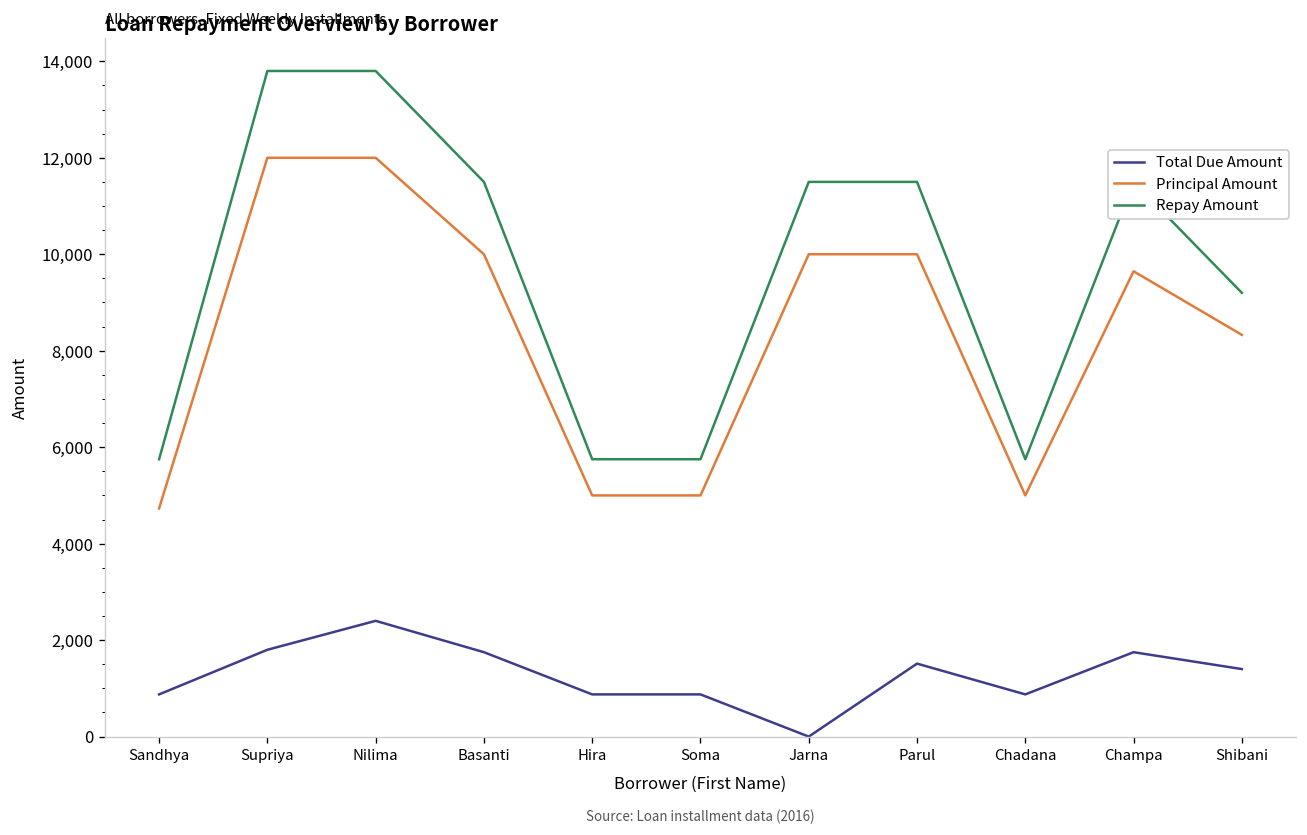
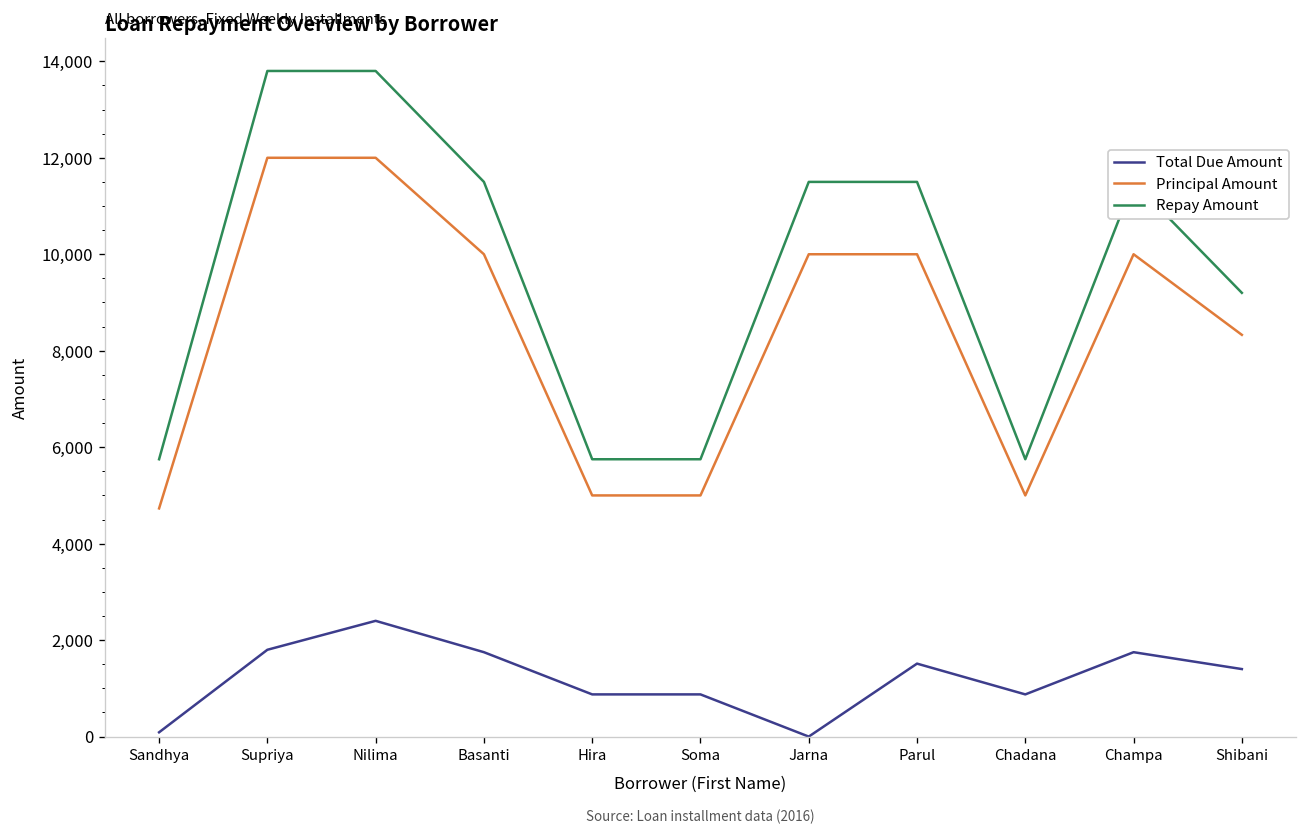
  {
    "Total Due Amount": {
-     "Sandhya": "900",
+     "Sandhya": "100",
      "Supriya": "1,800",
      "Nilima": "2,400",
      "Basanti": "1,800",
      "Hira": "900",
      "Soma": "900",
      "Jarna": "0",
      "Parul": "1,500",
      "Chadana": "900",
      "Champa": "1,800",
      "Shibani": "1,400"
    },
    "Principal Amount": {
      "Sandhya": "4,700",
      "Supriya": "12,000",
      "Nilima": "12,000",
      "Basanti": "10,000",
      "Hira": "5,000",
      "Soma": "5,000",
      "Jarna": "10,000",
      "Parul": "10,000",
      "Chadana": "5,000",
-     "Champa": "9,600",
+     "Champa": "10,000",
      "Shibani": "8,300"
    },
    "Repay Amount": {
      "Sandhya": "5,800",
      "Supriya": "13,800",
      "Nilima": "13,800",
      "Basanti": "11,500",
      "Hira": "5,800",
      "Soma": "5,800",
      "Jarna": "11,500",
      "Parul": "11,500",
      "Chadana": "5,800",
      "Shibani": "9,200"
    }
  }
